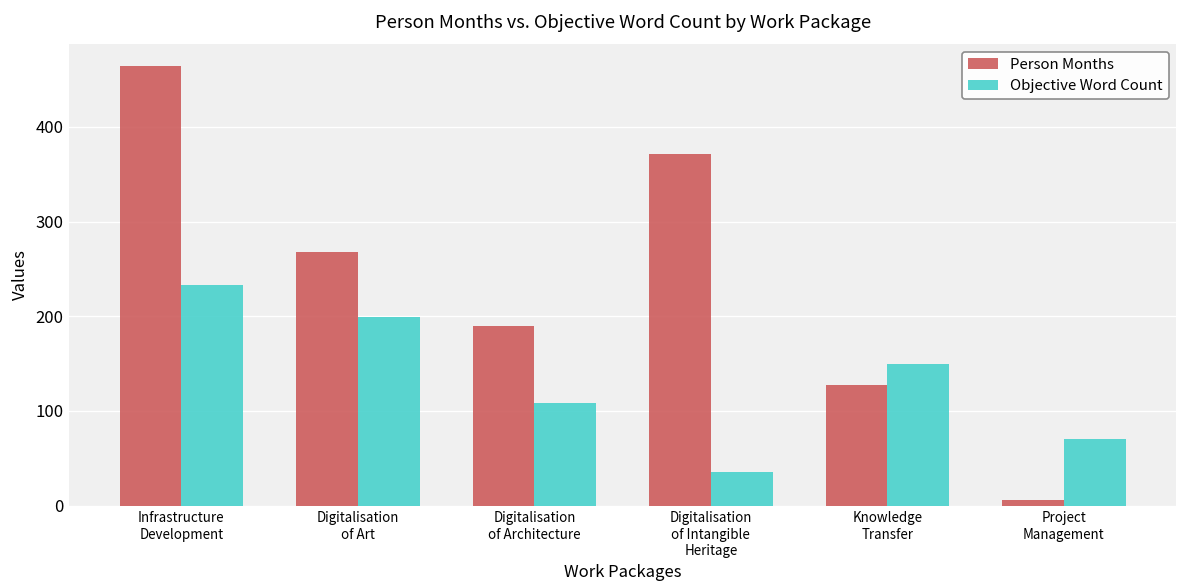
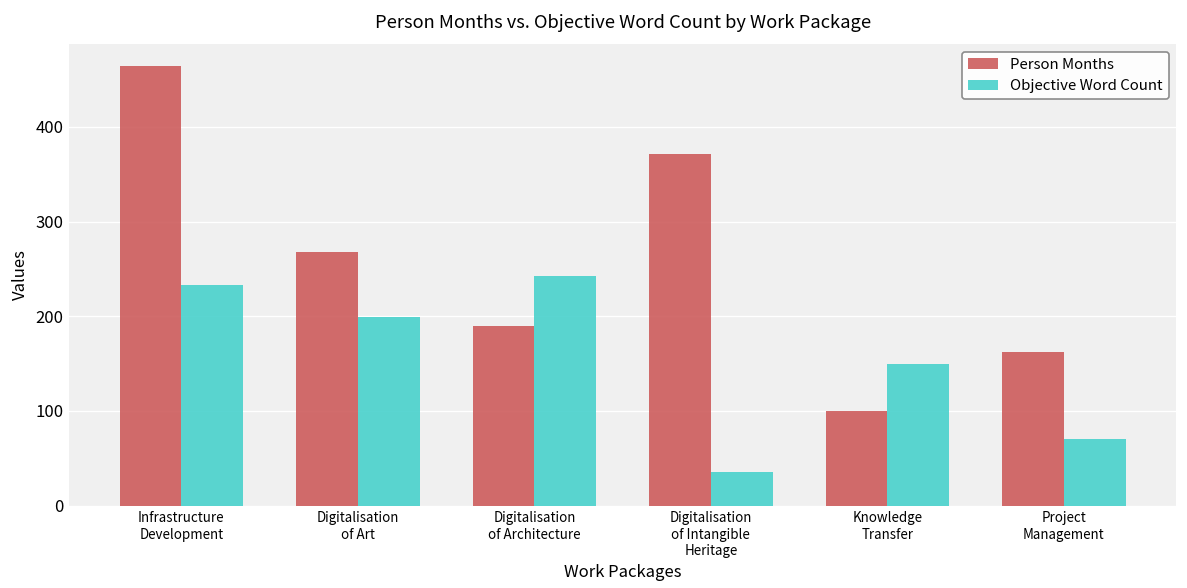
  {
    "Person Months": {
      "Infrastructure Development": 460,
      "Digitalisation of Art": 270,
      "Digitalisation of Architecture": 190,
      "Digitalisation of Intangible Heritage": 370,
-     "Knowledge Transfer": 130,
-     "Project Management": 10
+     "Knowledge Transfer": 100,
+     "Project Management": 160
    },
    "Objective Word Count": {
      "Infrastructure Development": 230,
      "Digitalisation of Art": 200,
-     "Digitalisation of Architecture": 110,
+     "Digitalisation of Architecture": 240,
      "Digitalisation of Intangible Heritage": 40,
      "Knowledge Transfer": 150,
      "Project Management": 70
    }
  }
